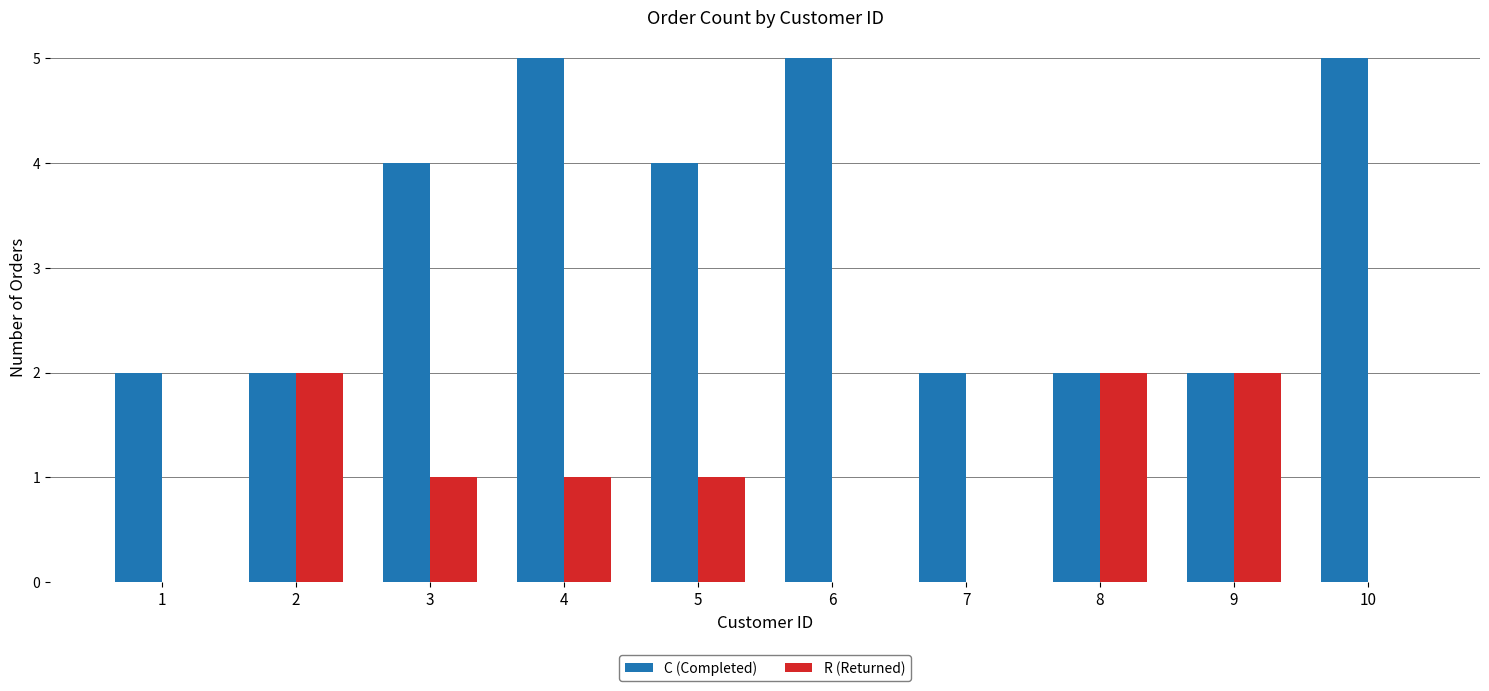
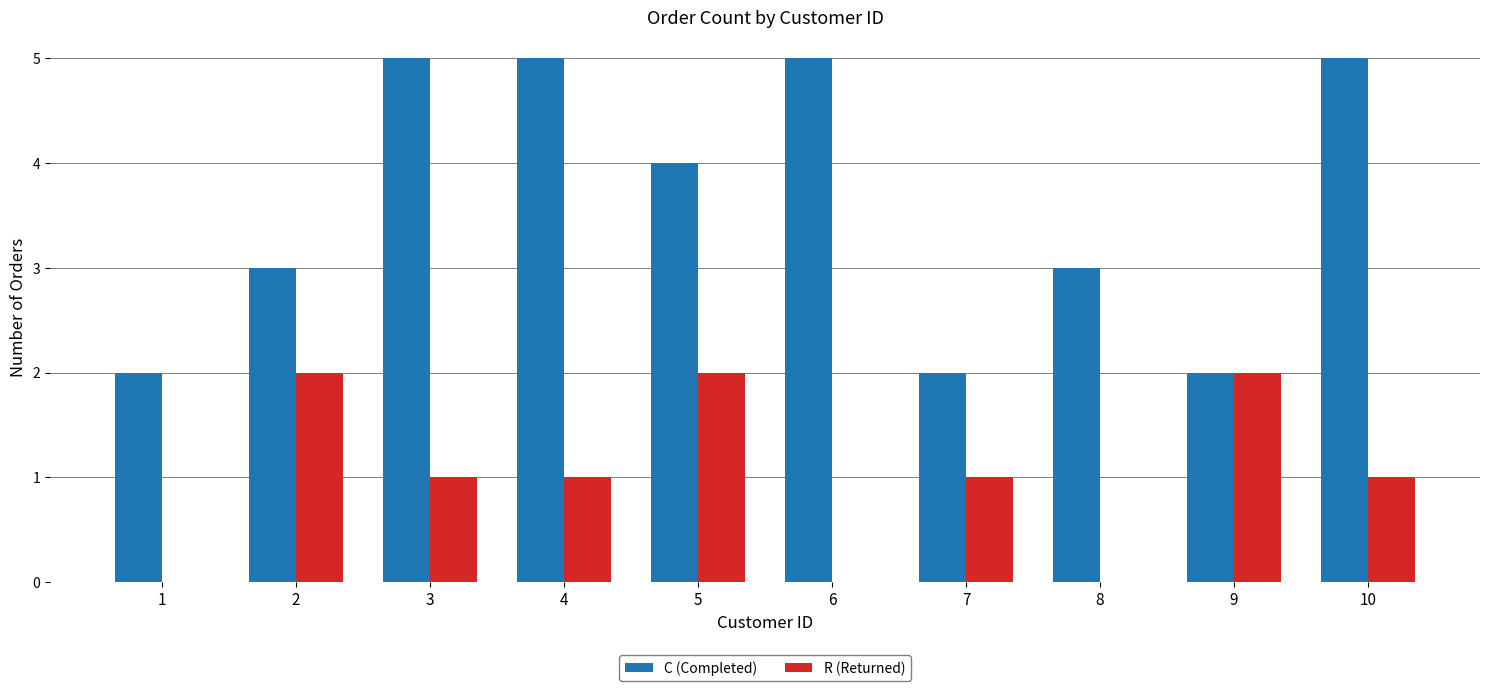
  {
    "C (Completed)": {
      "1": 2,
-     "2": 2,
-     "3": 4,
+     "2": 3,
+     "3": 5,
      "4": 5,
      "5": 4,
      "6": 5,
      "7": 2,
-     "8": 2,
+     "8": 3,
      "9": 2,
      "10": 5
    },
    "R (Returned)": {
      "1": 0,
      "2": 2,
      "3": 1,
      "4": 1,
-     "5": 1,
+     "5": 2,
      "6": 0,
-     "7": 0,
-     "8": 2,
+     "7": 1,
+     "8": 0,
      "9": 2,
-     "10": 0
+     "10": 1
    }
  }
